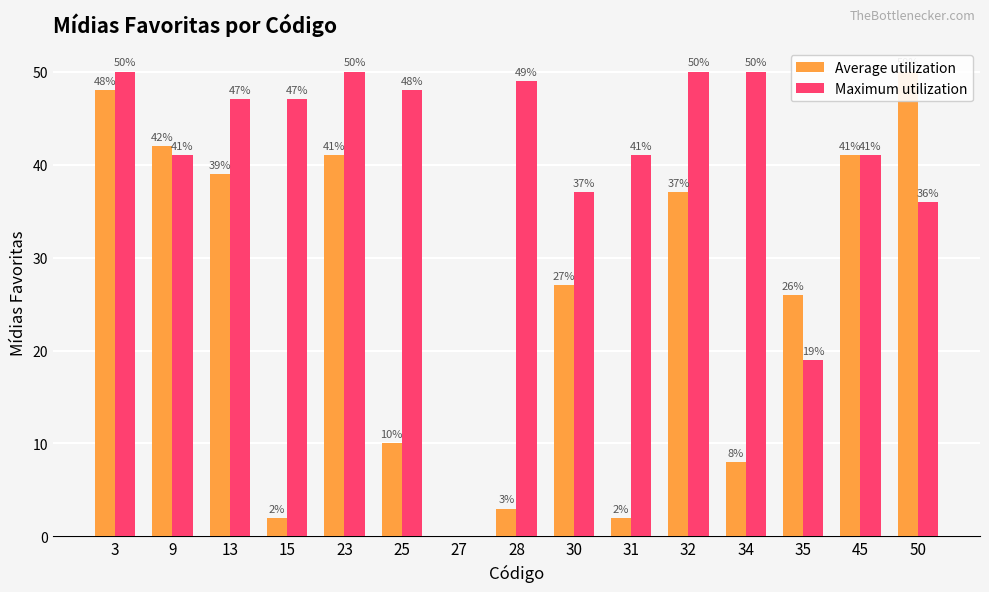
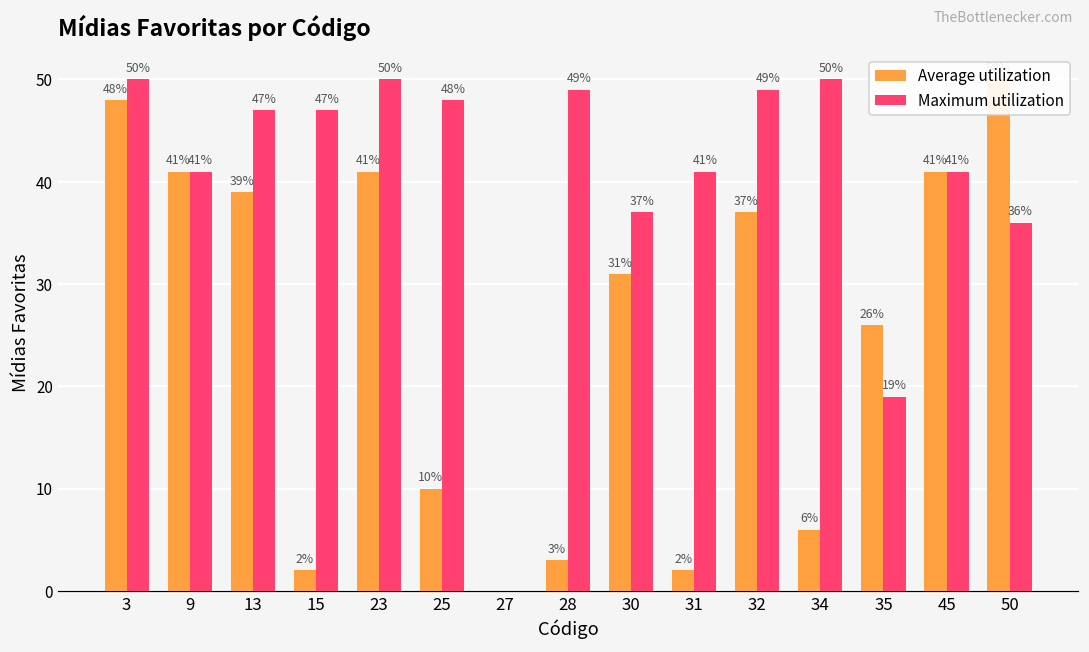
  {
    "Average utilization": {
      "3": "48%",
-     "9": "42%",
+     "9": "41%",
      "13": "39%",
      "15": "2%",
      "23": "41%",
      "25": "10%",
      "28": "3%",
-     "30": "27%",
+     "30": "31%",
      "31": "2%",
      "32": "37%",
-     "34": "8%",
+     "34": "6%",
      "35": "26%",
      "45": "41%"
    },
    "Maximum utilization": {
      "3": "50%",
      "9": "41%",
      "13": "47%",
      "15": "47%",
      "23": "50%",
      "25": "48%",
      "28": "49%",
      "30": "37%",
      "31": "41%",
-     "32": "50%",
+     "32": "49%",
      "34": "50%",
      "35": "19%",
      "45": "41%",
      "50": "36%"
    }
  }
